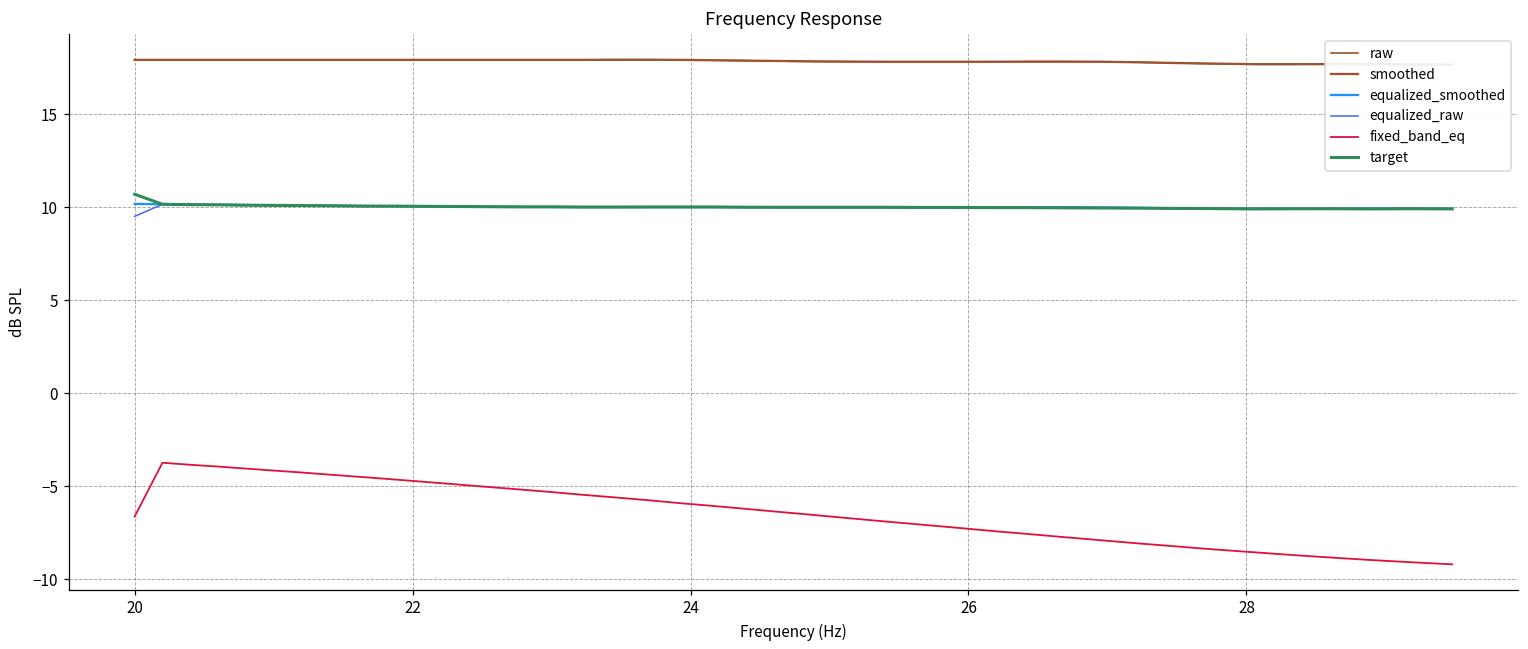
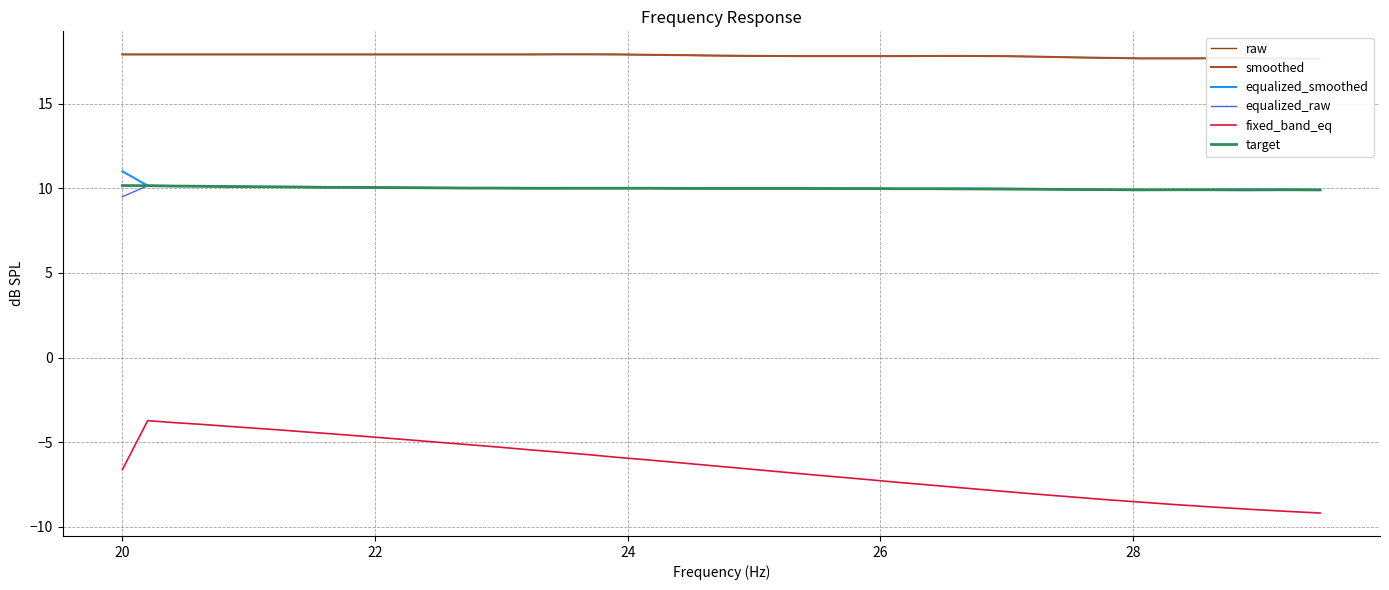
  {
    "smoothed": {
      "20": 17.9
    },
    "equalized_smoothed": {
-     "20": 10.2
+     "20": 11.0
    },
    "equalized_raw": {
      "20": 9.5
    },
    "fixed_band_eq": {
      "20": -6.6
    },
    "target": {
-     "20": 10.7
+     "20": 10.2
    }
  }
